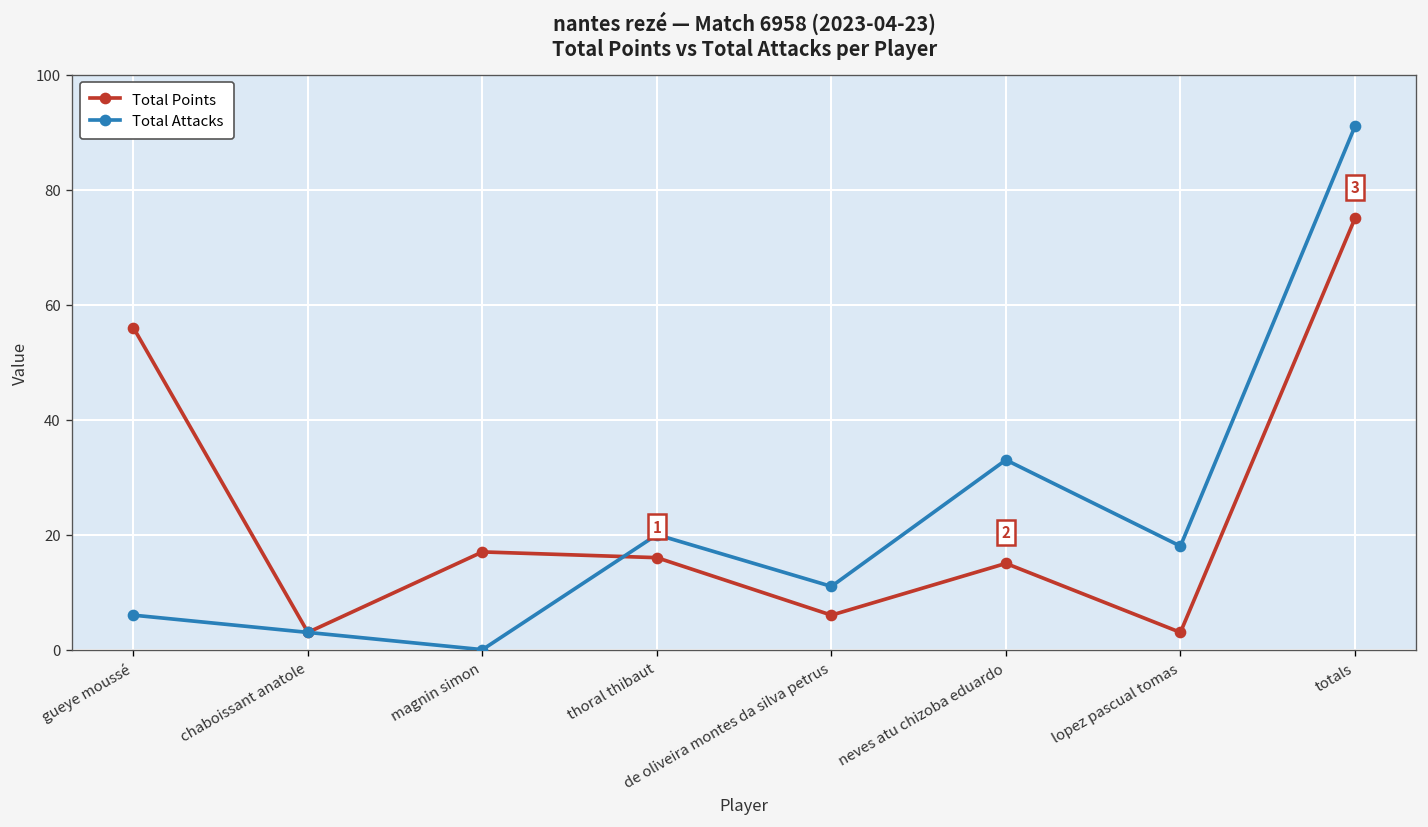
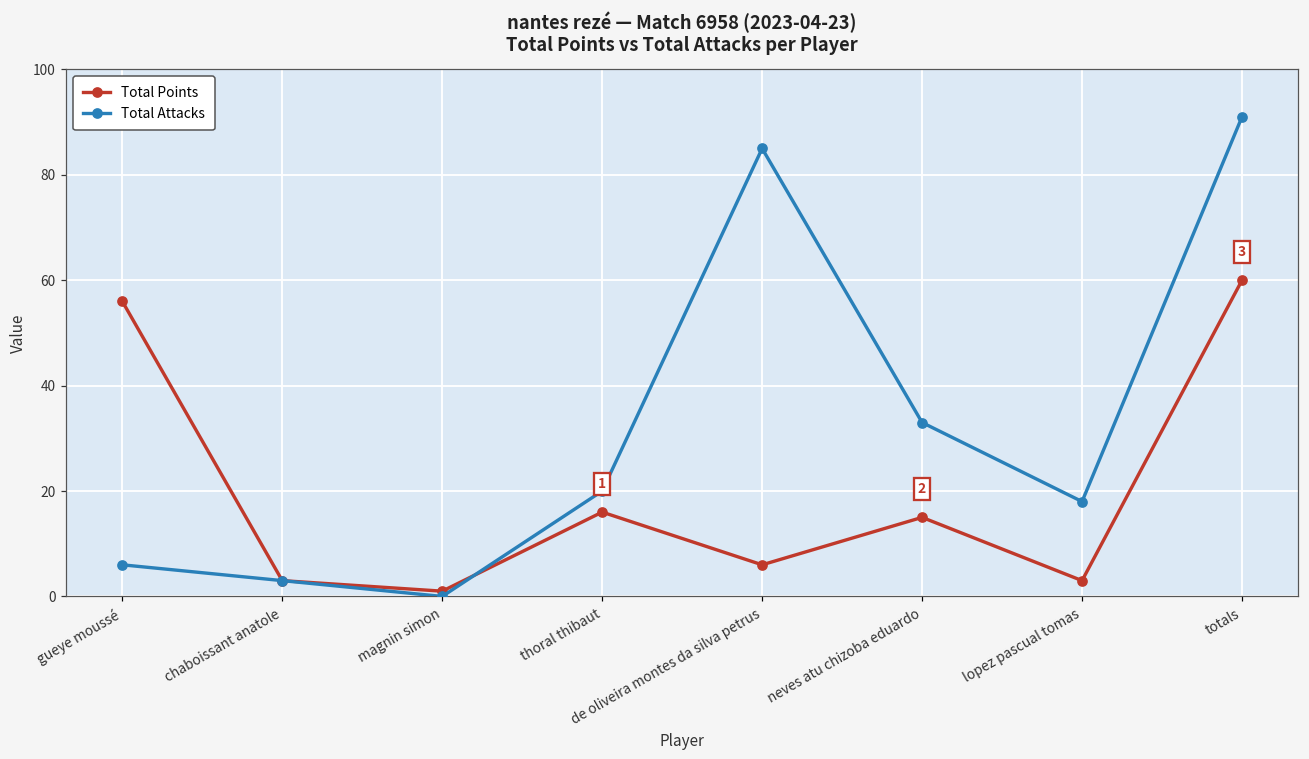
  {
    "Total Points": {
      "gueye moussé": 56,
-     "magnin simon": 17,
+     "magnin simon": 1,
      "thoral thibaut": 16,
      "de oliveira montes da silva petrus": 6,
      "lopez pascual tomas": 3,
-     "totals": 75
+     "totals": 60
    },
    "Total Attacks": {
      "gueye moussé": 6,
      "magnin simon": 0,
-     "de oliveira montes da silva petrus": 11,
+     "de oliveira montes da silva petrus": 85,
      "neves atu chizoba eduardo": 33,
      "lopez pascual tomas": 18,
      "totals": 91
    }
  }
